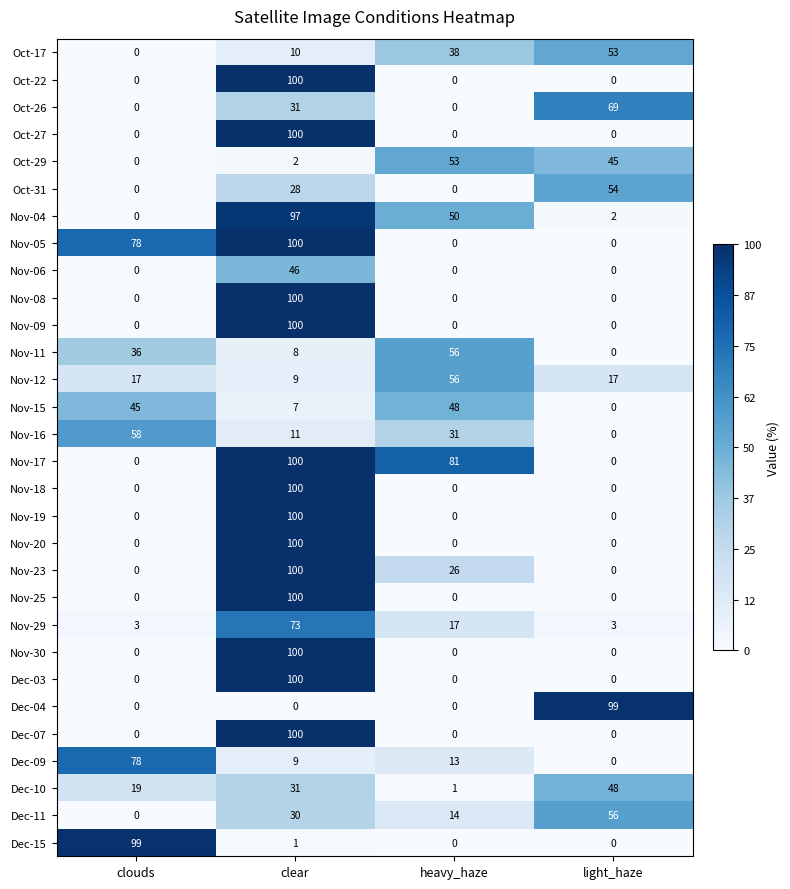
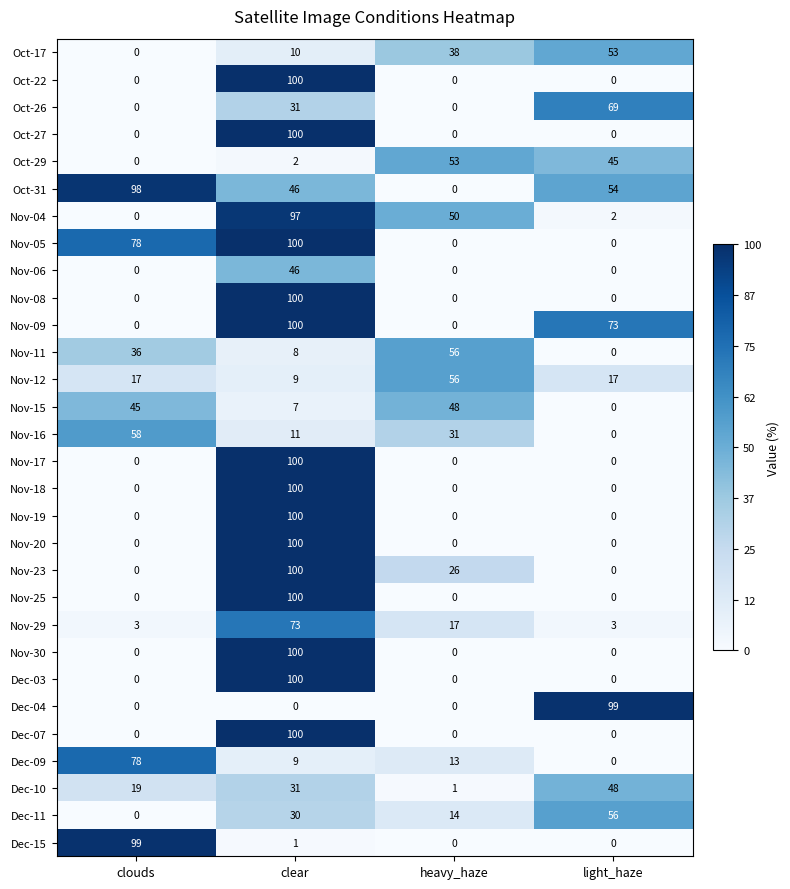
  {
    "Oct-17": {
      "clouds": 0,
      "clear": 10,
      "heavy_haze": 38,
      "light_haze": 53
    },
    "Oct-22": {
      "clouds": 0,
      "clear": 100,
      "heavy_haze": 0,
      "light_haze": 0
    },
    "Oct-26": {
      "clouds": 0,
      "clear": 31,
      "heavy_haze": 0,
      "light_haze": 69
    },
    "Oct-27": {
      "clouds": 0,
      "clear": 100,
      "heavy_haze": 0,
      "light_haze": 0
    },
    "Oct-29": {
      "clouds": 0,
      "clear": 2,
      "heavy_haze": 53,
      "light_haze": 45
    },
    "Oct-31": {
-     "clouds": 0,
-     "clear": 28,
+     "clouds": 98,
+     "clear": 46,
      "heavy_haze": 0,
      "light_haze": 54
    },
    "Nov-04": {
      "clouds": 0,
      "clear": 97,
      "heavy_haze": 50,
      "light_haze": 2
    },
    "Nov-05": {
      "clouds": 78,
      "clear": 100,
      "heavy_haze": 0,
      "light_haze": 0
    },
    "Nov-06": {
      "clouds": 0,
      "clear": 46,
      "heavy_haze": 0,
      "light_haze": 0
    },
    "Nov-08": {
      "clouds": 0,
      "clear": 100,
      "heavy_haze": 0,
      "light_haze": 0
    },
    "Nov-09": {
      "clouds": 0,
      "clear": 100,
      "heavy_haze": 0,
-     "light_haze": 0
+     "light_haze": 73
    },
    "Nov-11": {
      "clouds": 36,
      "clear": 8,
      "heavy_haze": 56,
      "light_haze": 0
    },
    "Nov-12": {
      "clouds": 17,
      "clear": 9,
      "heavy_haze": 56,
      "light_haze": 17
    },
    "Nov-15": {
      "clouds": 45,
      "clear": 7,
      "heavy_haze": 48,
      "light_haze": 0
    },
    "Nov-16": {
      "clouds": 58,
      "clear": 11,
      "heavy_haze": 31,
      "light_haze": 0
    },
    "Nov-17": {
      "clouds": 0,
      "clear": 100,
-     "heavy_haze": 81,
+     "heavy_haze": 0,
      "light_haze": 0
    },
    "Nov-18": {
      "clouds": 0,
      "clear": 100,
      "heavy_haze": 0,
      "light_haze": 0
    },
    "Nov-19": {
      "clouds": 0,
      "clear": 100,
      "heavy_haze": 0,
      "light_haze": 0
    },
    "Nov-20": {
      "clouds": 0,
      "clear": 100,
      "heavy_haze": 0,
      "light_haze": 0
    },
    "Nov-23": {
      "clouds": 0,
      "clear": 100,
      "heavy_haze": 26,
      "light_haze": 0
    },
    "Nov-25": {
      "clouds": 0,
      "clear": 100,
      "heavy_haze": 0,
      "light_haze": 0
    },
    "Nov-29": {
      "clouds": 3,
      "clear": 73,
      "heavy_haze": 17,
      "light_haze": 3
    },
    "Nov-30": {
      "clouds": 0,
      "clear": 100,
      "heavy_haze": 0,
      "light_haze": 0
    },
    "Dec-03": {
      "clouds": 0,
      "clear": 100,
      "heavy_haze": 0,
      "light_haze": 0
    },
    "Dec-04": {
      "clouds": 0,
      "clear": 0,
      "heavy_haze": 0,
      "light_haze": 99
    },
    "Dec-07": {
      "clouds": 0,
      "clear": 100,
      "heavy_haze": 0,
      "light_haze": 0
    },
    "Dec-09": {
      "clouds": 78,
      "clear": 9,
      "heavy_haze": 13,
      "light_haze": 0
    },
    "Dec-10": {
      "clouds": 19,
      "clear": 31,
      "heavy_haze": 1,
      "light_haze": 48
    },
    "Dec-11": {
      "clouds": 0,
      "clear": 30,
      "heavy_haze": 14,
      "light_haze": 56
    },
    "Dec-15": {
      "clouds": 99,
      "clear": 1,
      "heavy_haze": 0,
      "light_haze": 0
    }
  }
